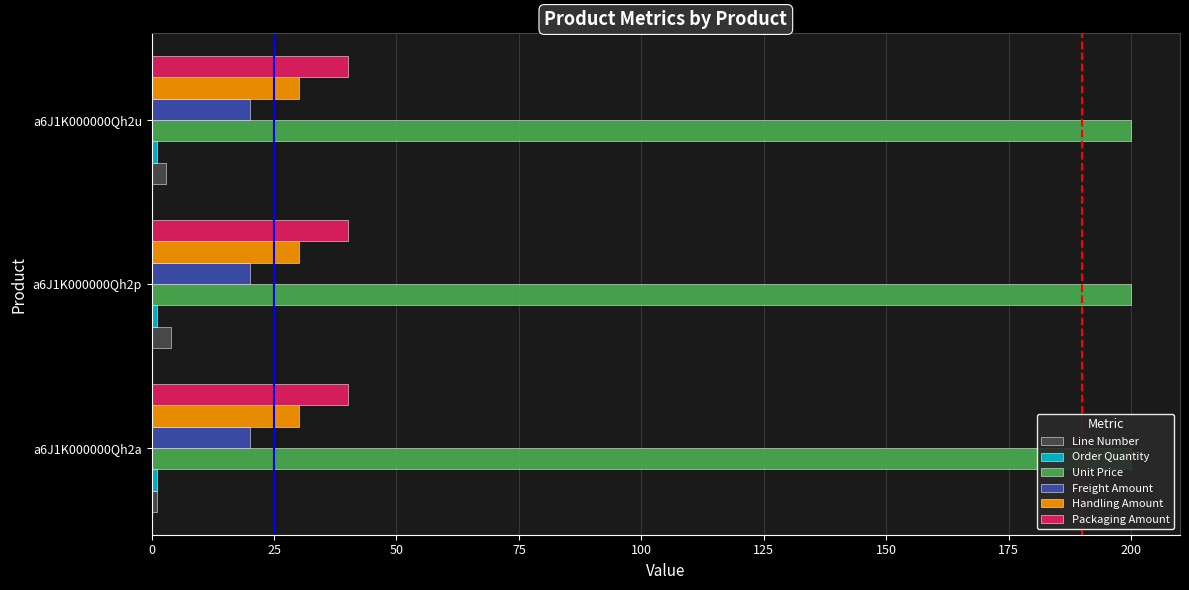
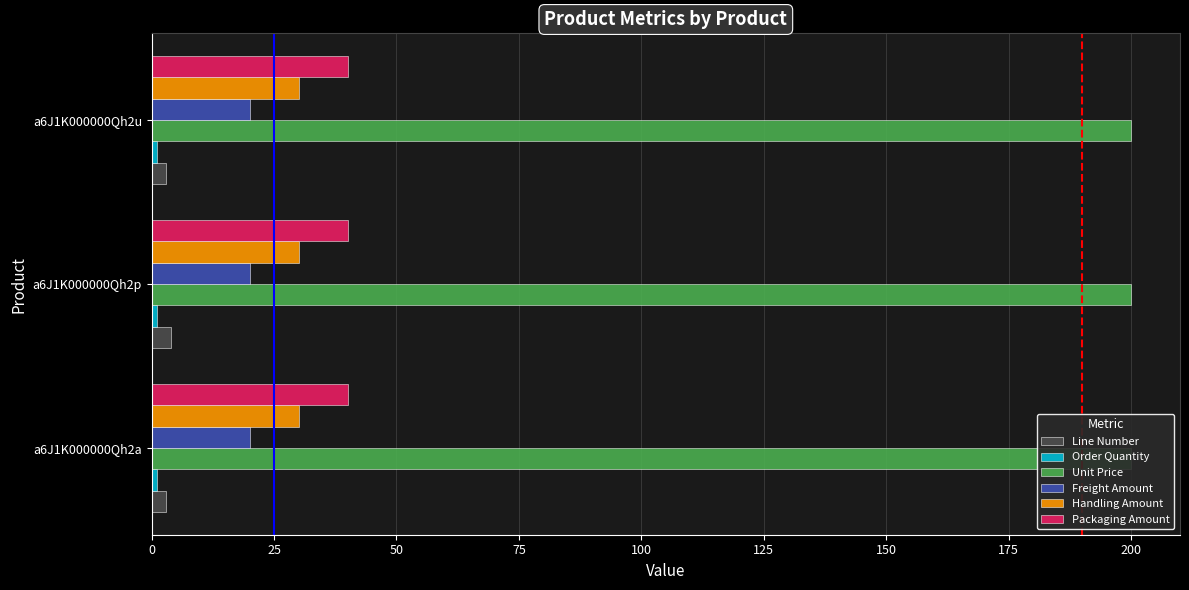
  {
    "Line Number": {
      "a6J1K000000Qh2u": 3,
      "a6J1K000000Qh2p": 4,
-     "a6J1K000000Qh2a": 1
+     "a6J1K000000Qh2a": 3
    },
    "Order Quantity": {
      "a6J1K000000Qh2u": 1,
      "a6J1K000000Qh2p": 1,
      "a6J1K000000Qh2a": 1
    },
    "Unit Price": {
      "a6J1K000000Qh2u": 200,
      "a6J1K000000Qh2p": 200
    },
    "Freight Amount": {
      "a6J1K000000Qh2u": 20,
      "a6J1K000000Qh2p": 20,
      "a6J1K000000Qh2a": 20
    },
    "Handling Amount": {
      "a6J1K000000Qh2u": 30,
      "a6J1K000000Qh2p": 30,
      "a6J1K000000Qh2a": 30
    },
    "Packaging Amount": {
      "a6J1K000000Qh2u": 40,
      "a6J1K000000Qh2p": 40,
      "a6J1K000000Qh2a": 40
    }
  }
